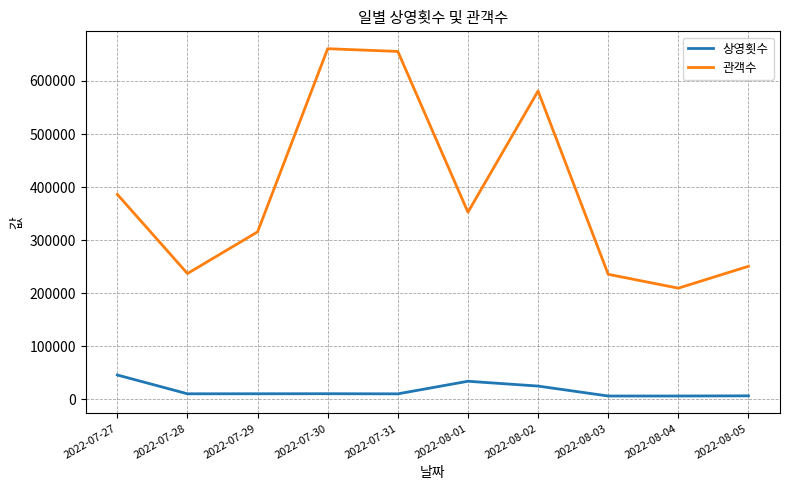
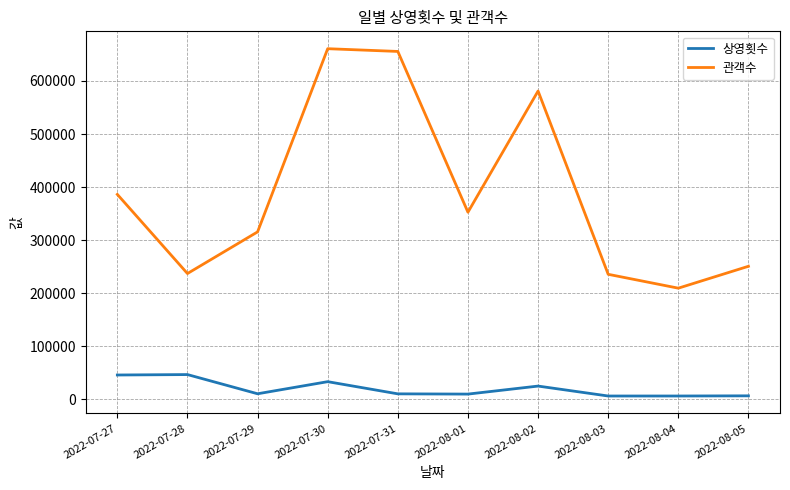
  {
    "상영횟수": {
      "2022-07-27": 50000,
-     "2022-07-28": 10000,
+     "2022-07-28": 50000,
      "2022-07-29": 10000,
-     "2022-07-30": 10000,
+     "2022-07-30": 30000,
      "2022-07-31": 10000,
-     "2022-08-01": 30000,
+     "2022-08-01": 10000,
      "2022-08-02": 20000,
      "2022-08-03": 10000,
      "2022-08-04": 10000,
      "2022-08-05": 10000
    },
    "관객수": {
      "2022-07-27": 390000,
      "2022-07-28": 240000,
      "2022-07-29": 320000,
      "2022-07-30": 660000,
      "2022-07-31": 660000,
      "2022-08-01": 350000,
      "2022-08-02": 580000,
      "2022-08-03": 240000,
      "2022-08-04": 210000,
      "2022-08-05": 250000
    }
  }
